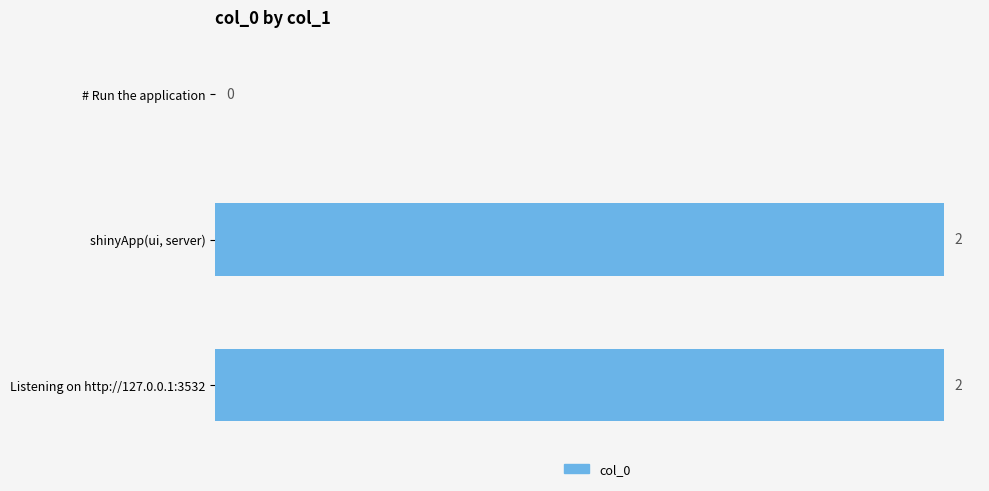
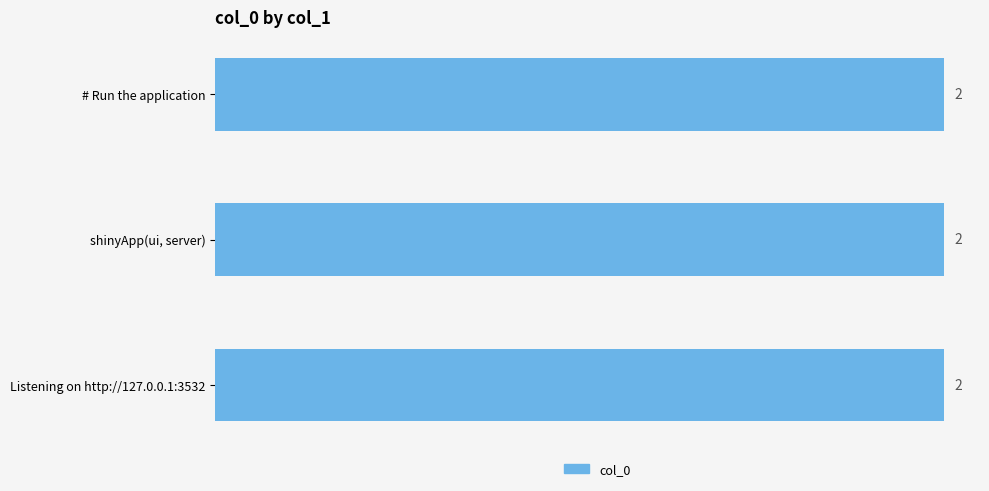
  {
-   "# Run the application": 0,
+   "# Run the application": 2,
    "shinyApp(ui, server)": 2,
    "Listening on http://127.0.0.1:3532": 2
  }
